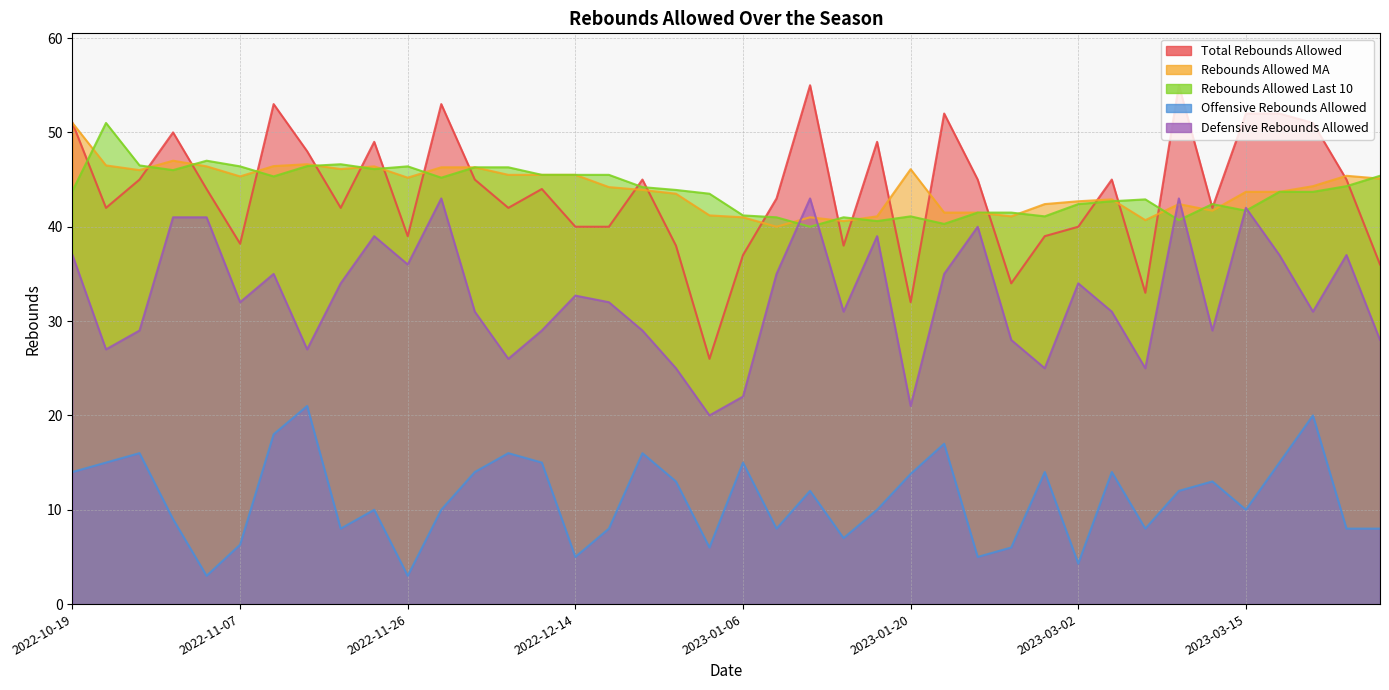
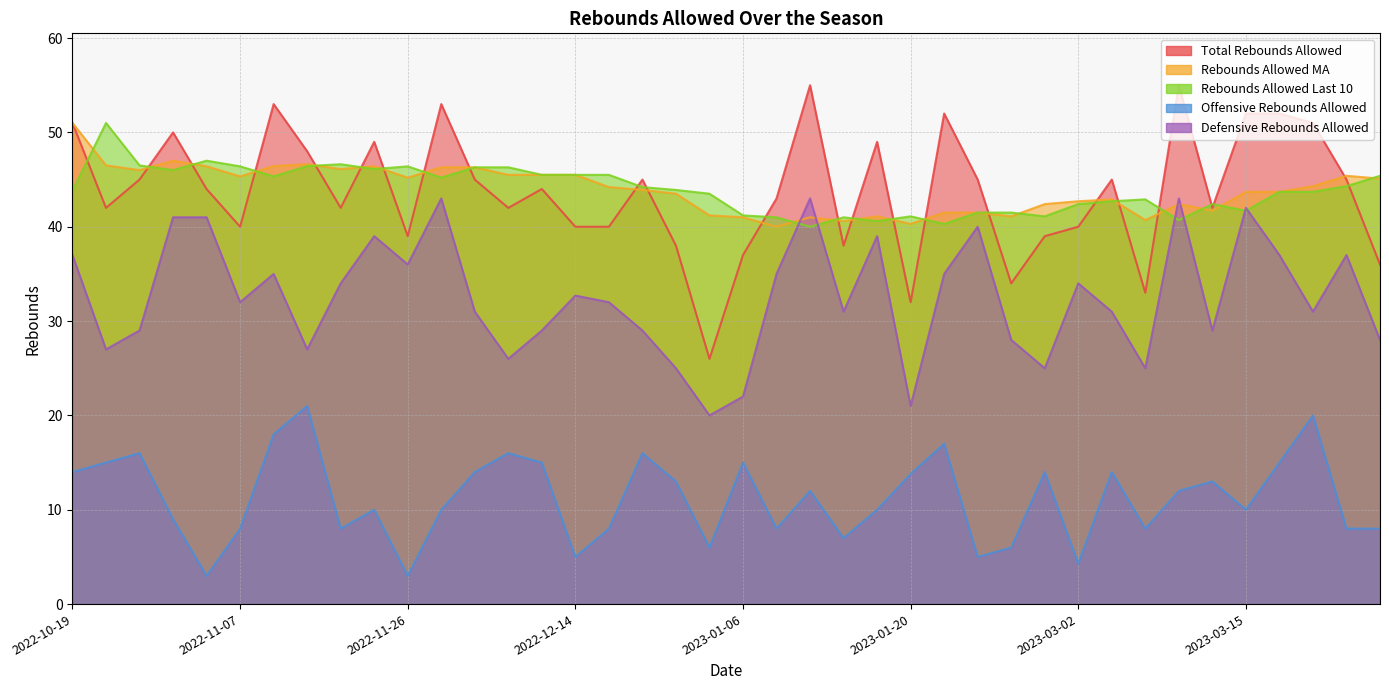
  {
    "Total Rebounds Allowed": {
-     "2022-11-07": 38,
+     "2022-11-07": 40,
      "2022-11-26": 39,
      "2022-12-14": 40,
      "2023-01-06": 37,
      "2023-01-20": 32,
      "2023-03-02": 40
    },
    "Rebounds Allowed MA": {
      "2022-11-07": 45,
      "2022-11-26": 45,
-     "2023-01-20": 46,
+     "2023-01-20": 40,
      "2023-03-02": 43,
      "2023-03-15": 44
    },
    "Rebounds Allowed Last 10": {
      "2022-10-19": 44,
      "2022-11-07": 46,
      "2022-11-26": 46,
      "2023-01-20": 41,
      "2023-03-02": 42,
      "2023-03-15": 42
    },
    "Offensive Rebounds Allowed": {
      "2022-10-19": 14,
-     "2022-11-07": 6,
+     "2022-11-07": 8,
      "2022-11-26": 3,
      "2022-12-14": 5,
      "2023-01-06": 15,
      "2023-01-20": 14,
      "2023-03-02": 4,
      "2023-03-15": 10
    },
    "Defensive Rebounds Allowed": {
      "2022-10-19": 37,
      "2022-11-07": 32,
      "2022-11-26": 36,
      "2022-12-14": 33,
      "2023-01-06": 22,
      "2023-01-20": 21,
      "2023-03-02": 34,
      "2023-03-15": 42
    }
  }
